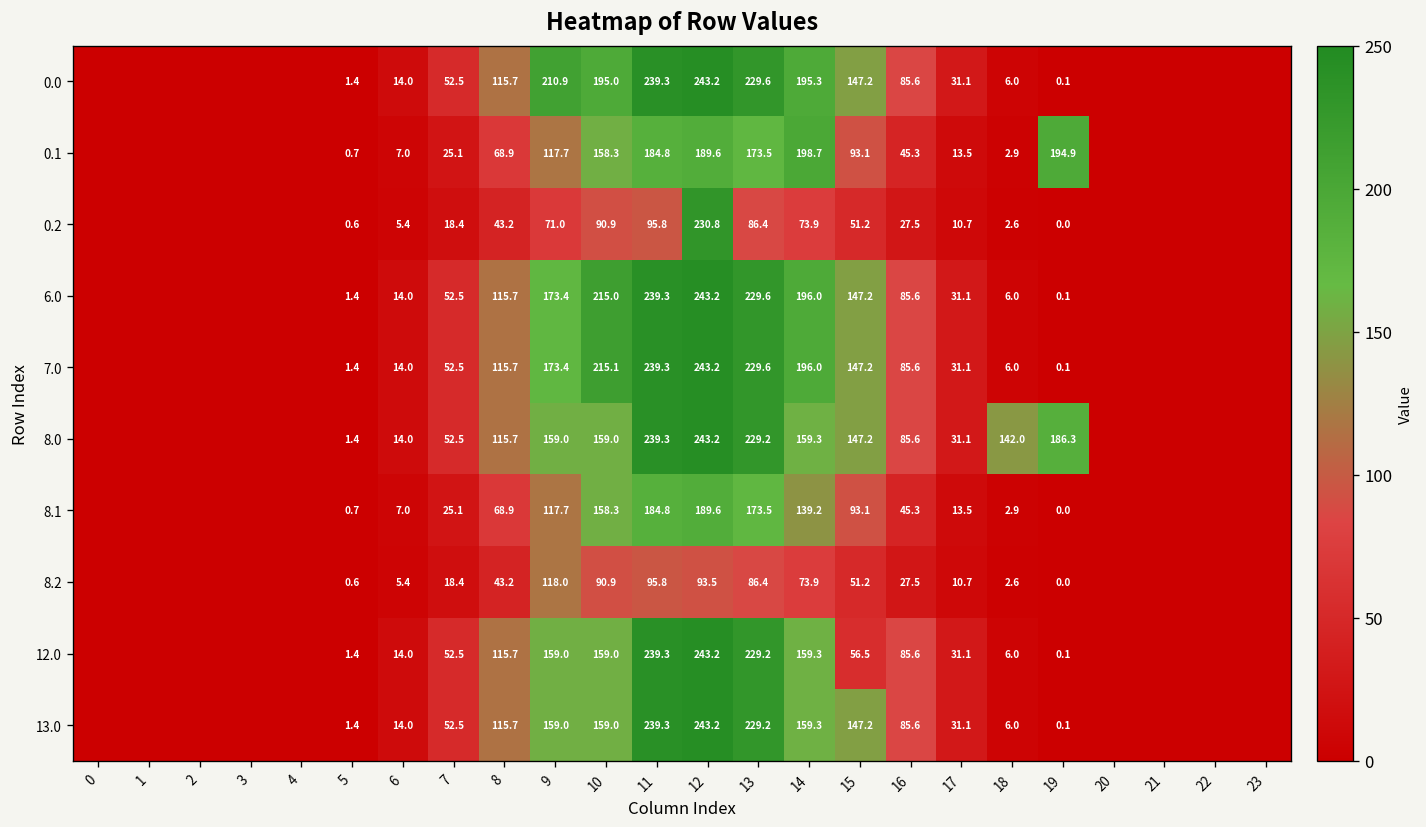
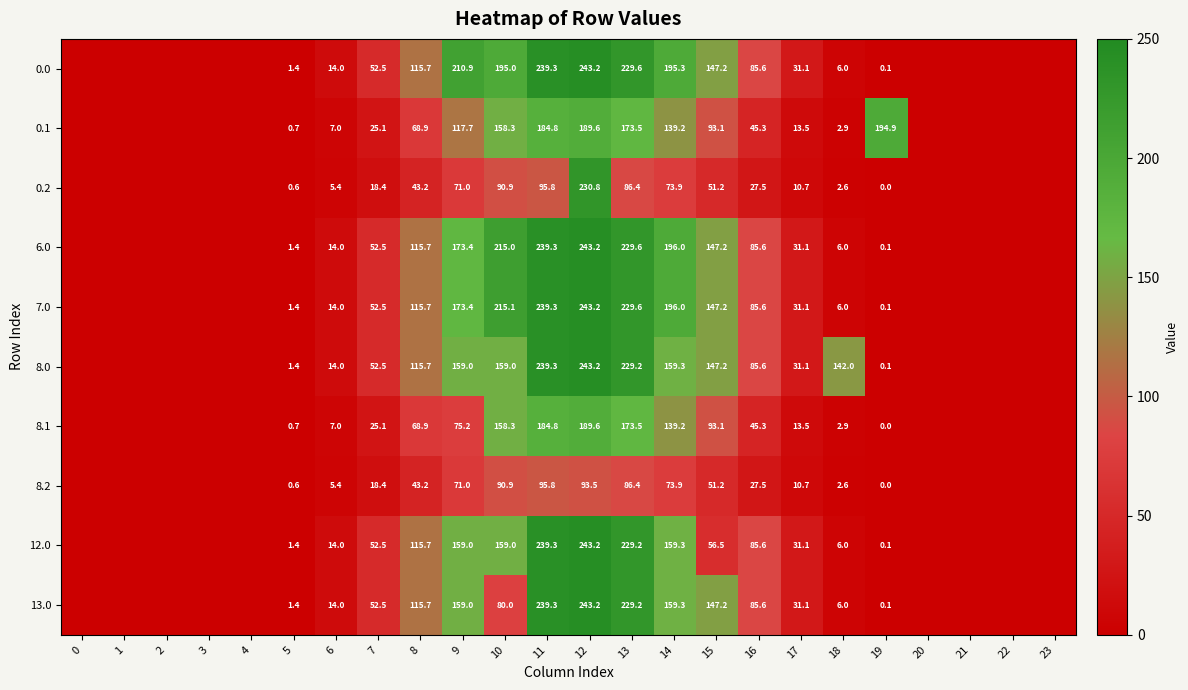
  {
    "0.0": {
      "5": 1.4,
      "6": 14.0,
      "7": 52.5,
      "8": 115.7,
      "9": 210.9,
      "10": 195.0,
      "11": 239.3,
      "12": 243.2,
      "13": 229.6,
      "14": 195.3,
      "15": 147.2,
      "16": 85.6,
      "17": 31.1,
      "18": 6.0,
      "19": 0.1
    },
    "0.1": {
      "5": 0.7,
      "6": 7.0,
      "7": 25.1,
      "8": 68.9,
      "9": 117.7,
      "10": 158.3,
      "11": 184.8,
      "12": 189.6,
      "13": 173.5,
-     "14": 198.7,
+     "14": 139.2,
      "15": 93.1,
      "16": 45.3,
      "17": 13.5,
      "18": 2.9,
      "19": 194.9
    },
    "0.2": {
      "5": 0.6,
      "6": 5.4,
      "7": 18.4,
      "8": 43.2,
      "9": 71.0,
      "10": 90.9,
      "11": 95.8,
      "12": 230.8,
      "13": 86.4,
      "14": 73.9,
      "15": 51.2,
      "16": 27.5,
      "17": 10.7,
      "18": 2.6,
      "19": 0.0
    },
    "6.0": {
      "5": 1.4,
      "6": 14.0,
      "7": 52.5,
      "8": 115.7,
      "9": 173.4,
      "10": 215.0,
      "11": 239.3,
      "12": 243.2,
      "13": 229.6,
      "14": 196.0,
      "15": 147.2,
      "16": 85.6,
      "17": 31.1,
      "18": 6.0,
      "19": 0.1
    },
    "7.0": {
      "5": 1.4,
      "6": 14.0,
      "7": 52.5,
      "8": 115.7,
      "9": 173.4,
      "10": 215.1,
      "11": 239.3,
      "12": 243.2,
      "13": 229.6,
      "14": 196.0,
      "15": 147.2,
      "16": 85.6,
      "17": 31.1,
      "18": 6.0,
      "19": 0.1
    },
    "8.0": {
      "5": 1.4,
      "6": 14.0,
      "7": 52.5,
      "8": 115.7,
      "9": 159.0,
      "10": 159.0,
      "11": 239.3,
      "12": 243.2,
      "13": 229.2,
      "14": 159.3,
      "15": 147.2,
      "16": 85.6,
      "17": 31.1,
      "18": 142.0,
-     "19": 186.3
+     "19": 0.1
    },
    "8.1": {
      "5": 0.7,
      "6": 7.0,
      "7": 25.1,
      "8": 68.9,
-     "9": 117.7,
+     "9": 75.2,
      "10": 158.3,
      "11": 184.8,
      "12": 189.6,
      "13": 173.5,
      "14": 139.2,
      "15": 93.1,
      "16": 45.3,
      "17": 13.5,
      "18": 2.9,
      "19": 0.0
    },
    "8.2": {
      "5": 0.6,
      "6": 5.4,
      "7": 18.4,
      "8": 43.2,
-     "9": 118.0,
+     "9": 71.0,
      "10": 90.9,
      "11": 95.8,
      "12": 93.5,
      "13": 86.4,
      "14": 73.9,
      "15": 51.2,
      "16": 27.5,
      "17": 10.7,
      "18": 2.6,
      "19": 0.0
    },
    "12.0": {
      "5": 1.4,
      "6": 14.0,
      "7": 52.5,
      "8": 115.7,
      "9": 159.0,
      "10": 159.0,
      "11": 239.3,
      "12": 243.2,
      "13": 229.2,
      "14": 159.3,
      "15": 56.5,
      "16": 85.6,
      "17": 31.1,
      "18": 6.0,
      "19": 0.1
    },
    "13.0": {
      "5": 1.4,
      "6": 14.0,
      "7": 52.5,
      "8": 115.7,
      "9": 159.0,
-     "10": 159.0,
+     "10": 80.0,
      "11": 239.3,
      "12": 243.2,
      "13": 229.2,
      "14": 159.3,
      "15": 147.2,
      "16": 85.6,
      "17": 31.1,
      "18": 6.0,
      "19": 0.1
    }
  }
